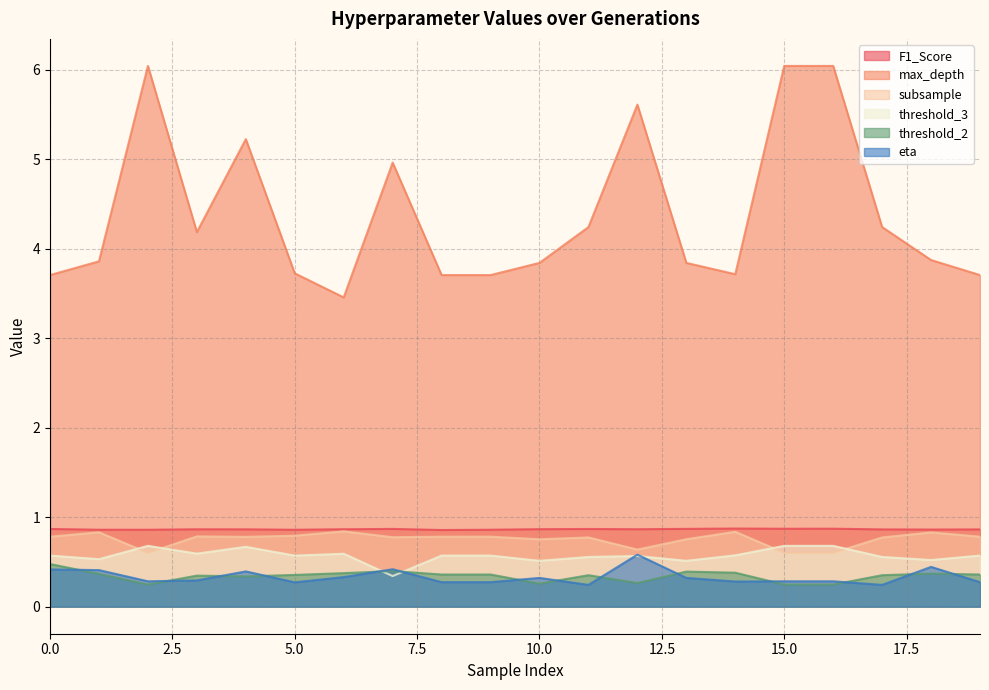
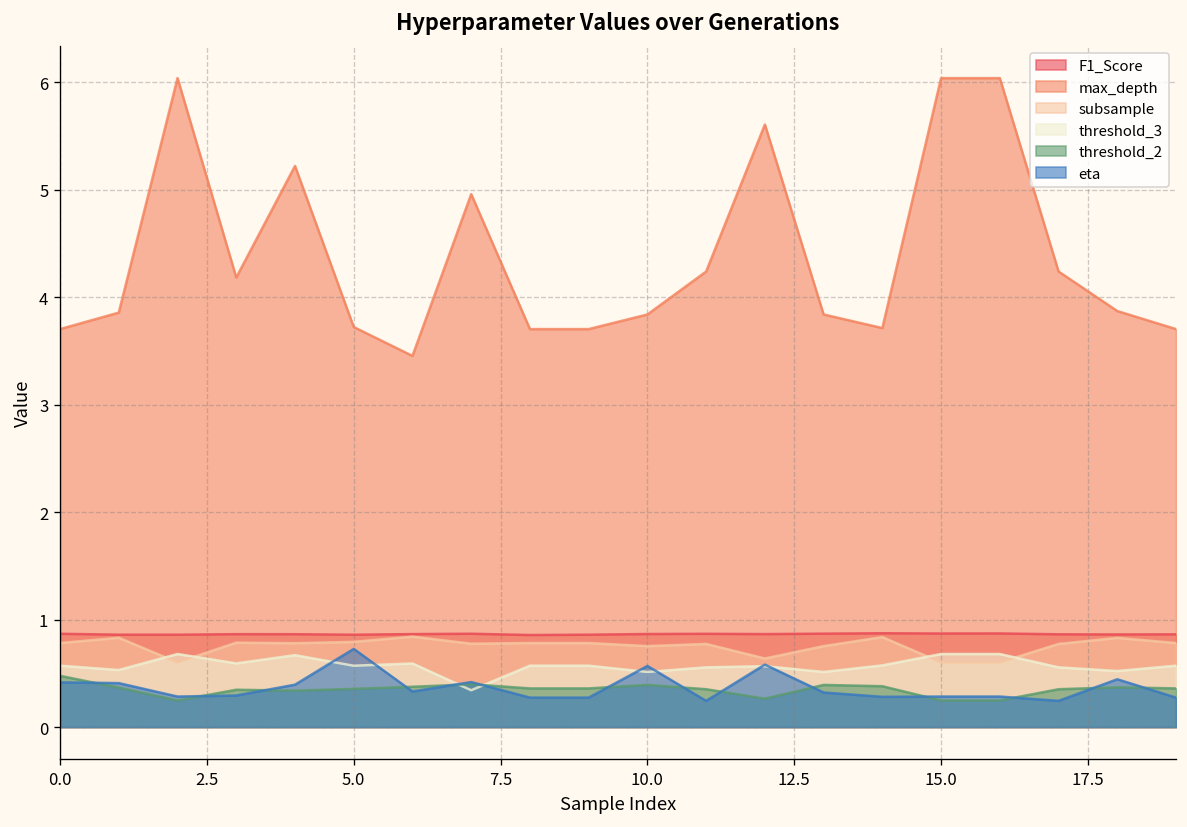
  {
    "threshold_2": {
      "0.0": 0.5,
      "5.0": 0.4,
-     "10.0": 0.3,
+     "10.0": 0.4,
      "15.0": 0.2
    },
    "eta": {
      "0.0": 0.4,
-     "5.0": 0.3,
-     "10.0": 0.3,
+     "5.0": 0.7,
+     "10.0": 0.6,
      "15.0": 0.3
    }
  }
